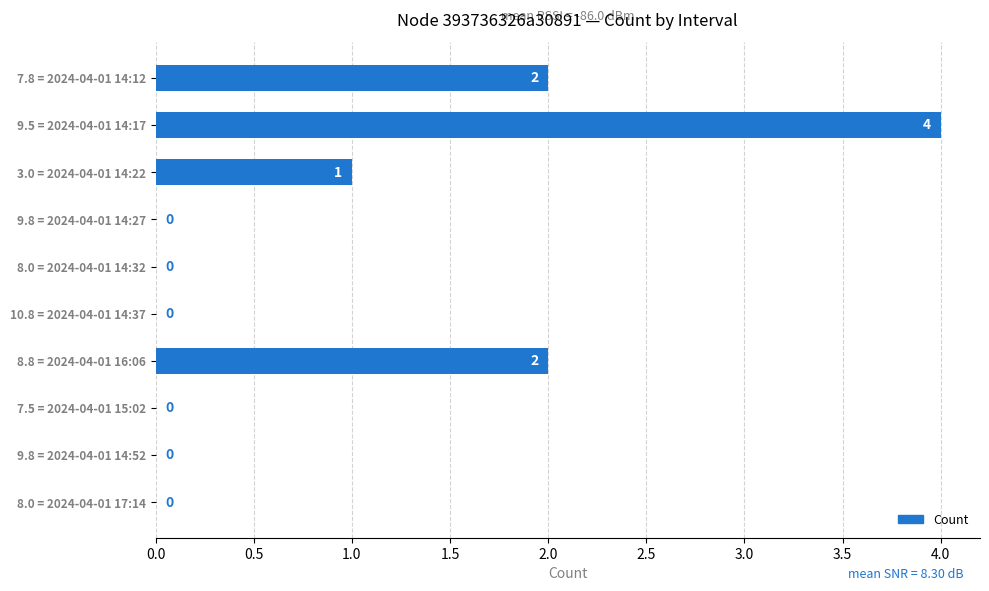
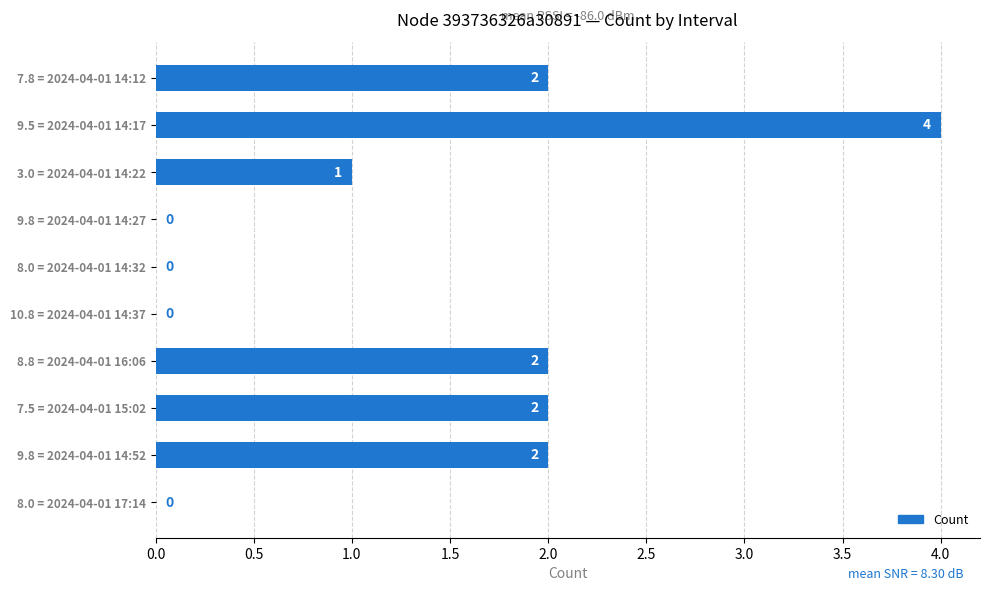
  {
    "7.8 = 2024-04-01 14:12": 2,
    "9.5 = 2024-04-01 14:17": 4,
    "3.0 = 2024-04-01 14:22": 1,
    "9.8 = 2024-04-01 14:27": 0,
    "8.0 = 2024-04-01 14:32": 0,
    "10.8 = 2024-04-01 14:37": 0,
    "8.8 = 2024-04-01 16:06": 2,
-   "7.5 = 2024-04-01 15:02": 0,
-   "9.8 = 2024-04-01 14:52": 0,
+   "7.5 = 2024-04-01 15:02": 2,
+   "9.8 = 2024-04-01 14:52": 2,
    "8.0 = 2024-04-01 17:14": 0
  }
